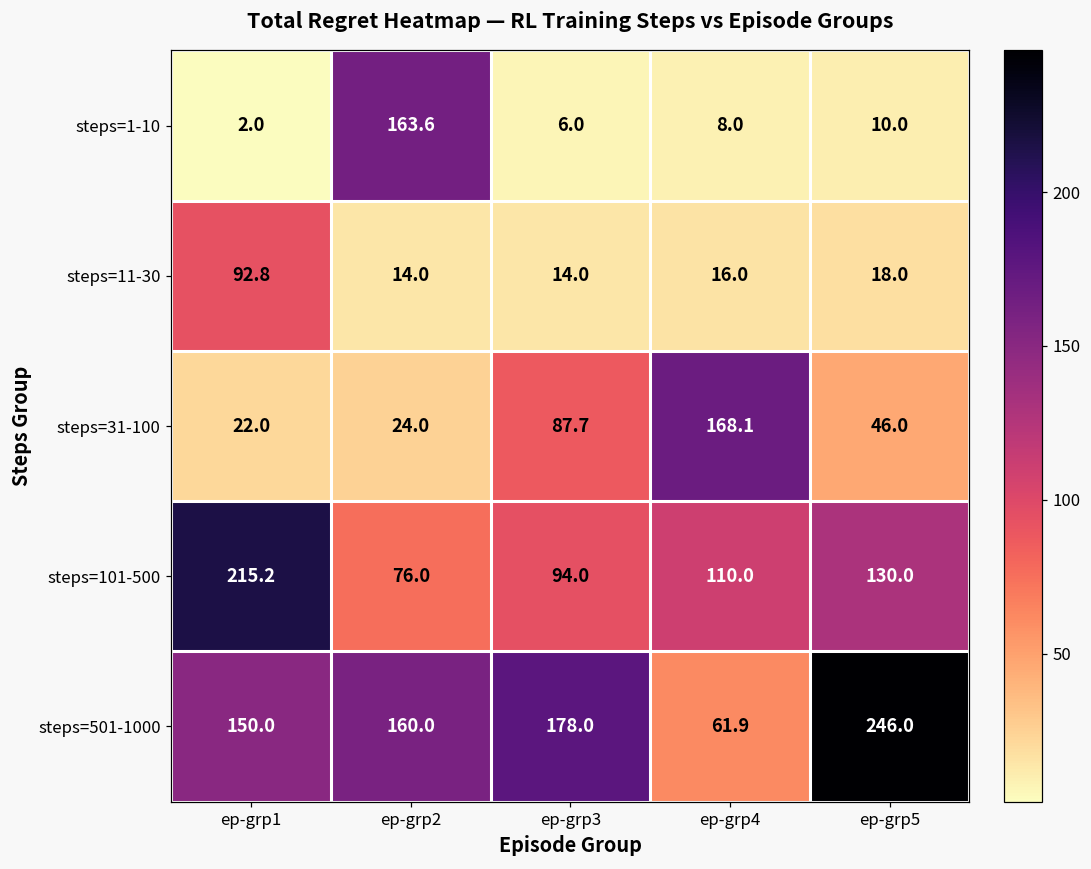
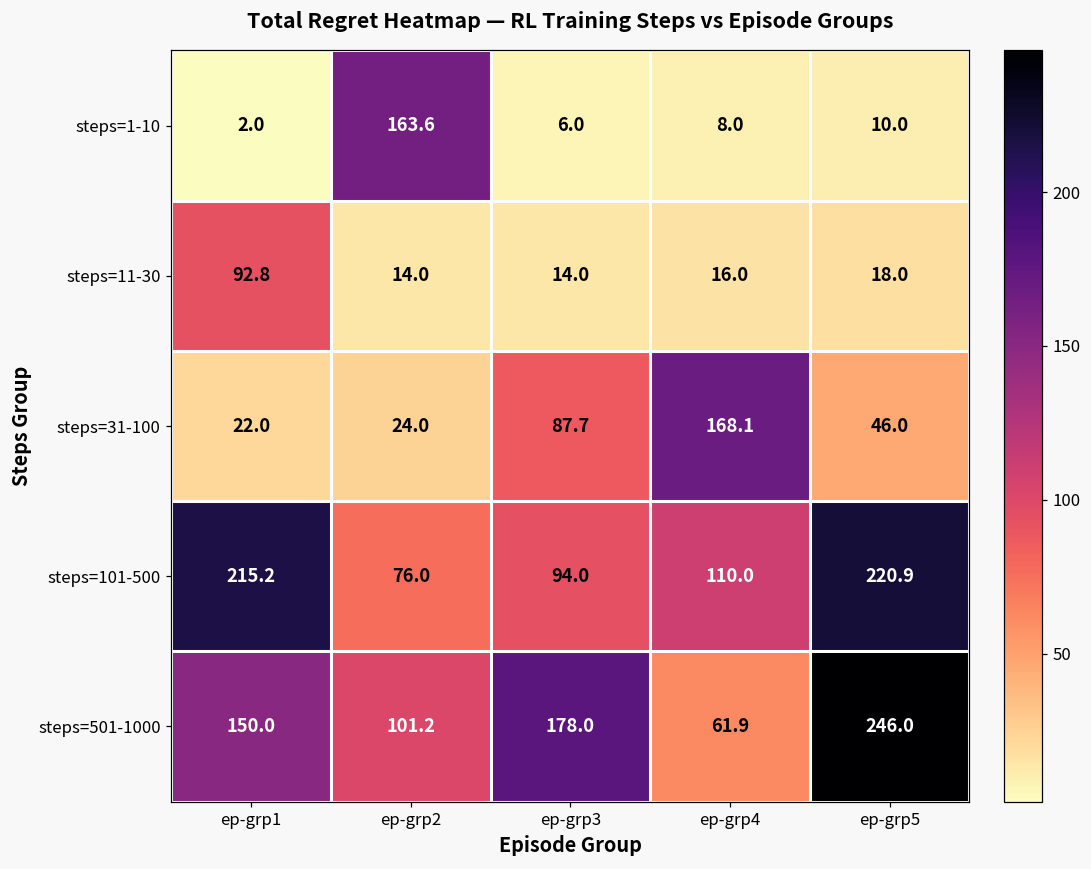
  {
    "steps=1-10": {
      "ep-grp1": 2.0,
      "ep-grp2": 163.6,
      "ep-grp3": 6.0,
      "ep-grp4": 8.0,
      "ep-grp5": 10.0
    },
    "steps=11-30": {
      "ep-grp1": 92.8,
      "ep-grp2": 14.0,
      "ep-grp3": 14.0,
      "ep-grp4": 16.0,
      "ep-grp5": 18.0
    },
    "steps=31-100": {
      "ep-grp1": 22.0,
      "ep-grp2": 24.0,
      "ep-grp3": 87.7,
      "ep-grp4": 168.1,
      "ep-grp5": 46.0
    },
    "steps=101-500": {
      "ep-grp1": 215.2,
      "ep-grp2": 76.0,
      "ep-grp3": 94.0,
      "ep-grp4": 110.0,
-     "ep-grp5": 130.0
+     "ep-grp5": 220.9
    },
    "steps=501-1000": {
      "ep-grp1": 150.0,
-     "ep-grp2": 160.0,
+     "ep-grp2": 101.2,
      "ep-grp3": 178.0,
      "ep-grp4": 61.9,
      "ep-grp5": 246.0
    }
  }
